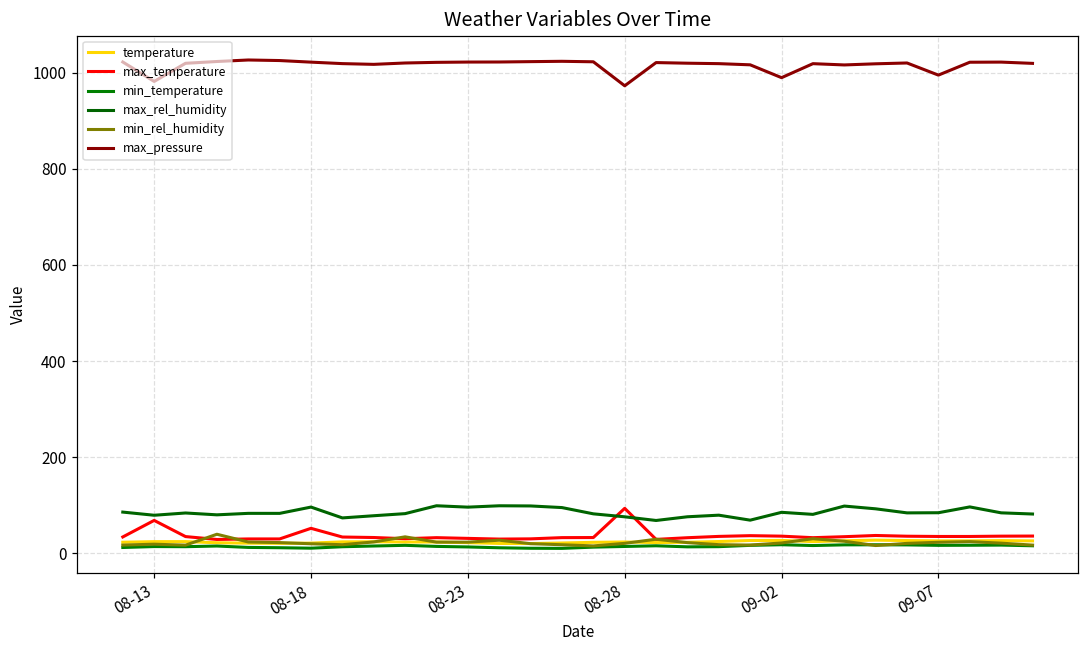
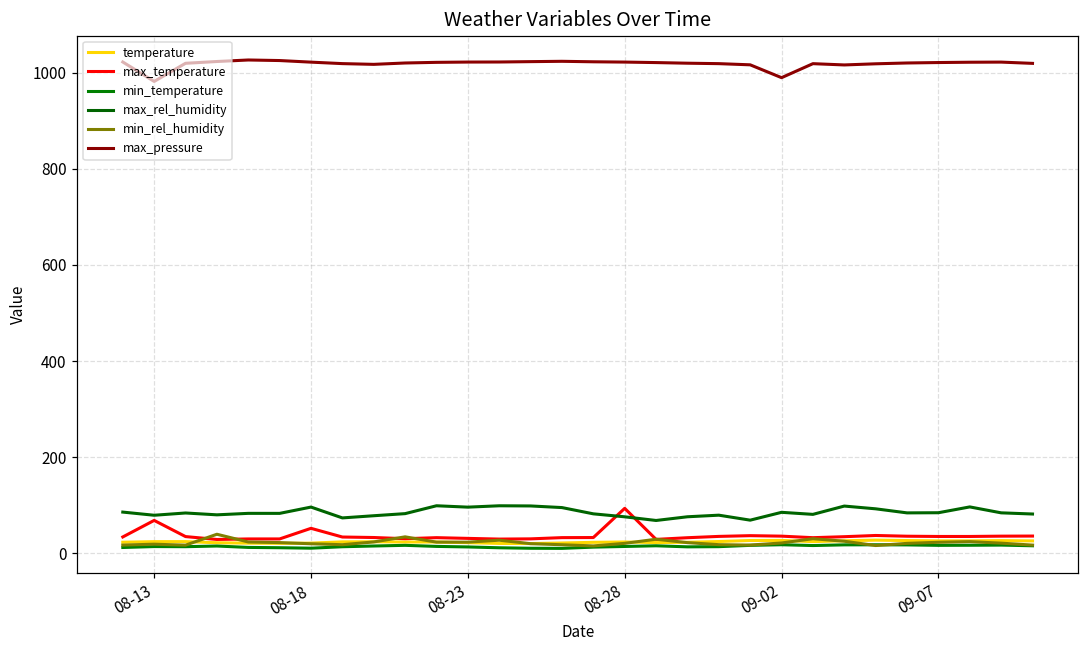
  {
    "max_temperature": {
      "08-13": 70,
      "08-18": 50,
      "08-23": 30,
      "08-28": 90,
      "09-02": 40,
      "09-07": 40
    },
    "max_pressure": {
      "08-18": 1020,
      "08-23": 1020,
-     "08-28": 970,
+     "08-28": 1020,
      "09-02": 990,
-     "09-07": 990
+     "09-07": 1020
    }
  }
